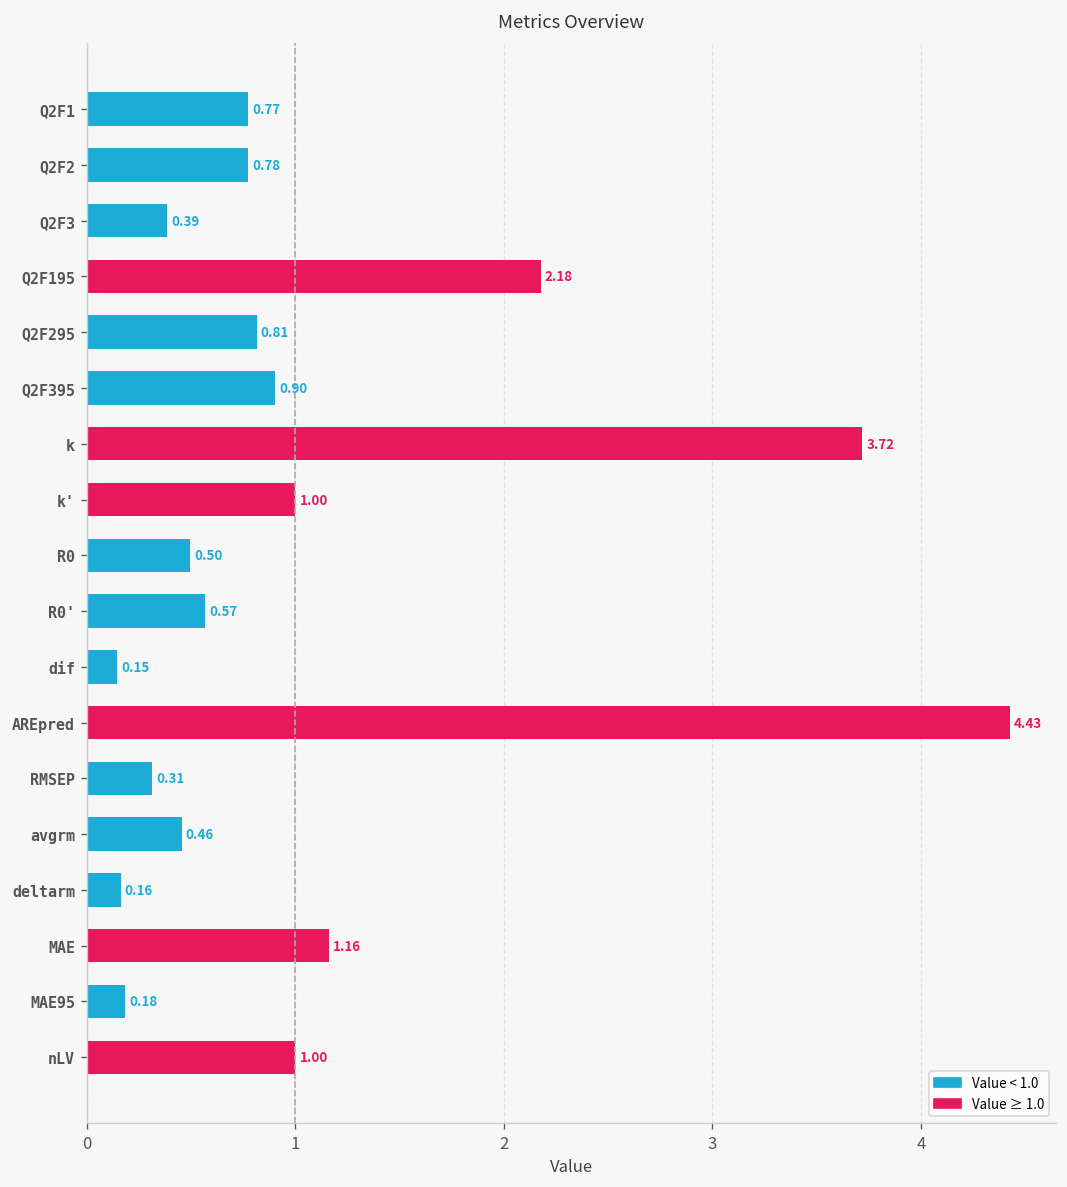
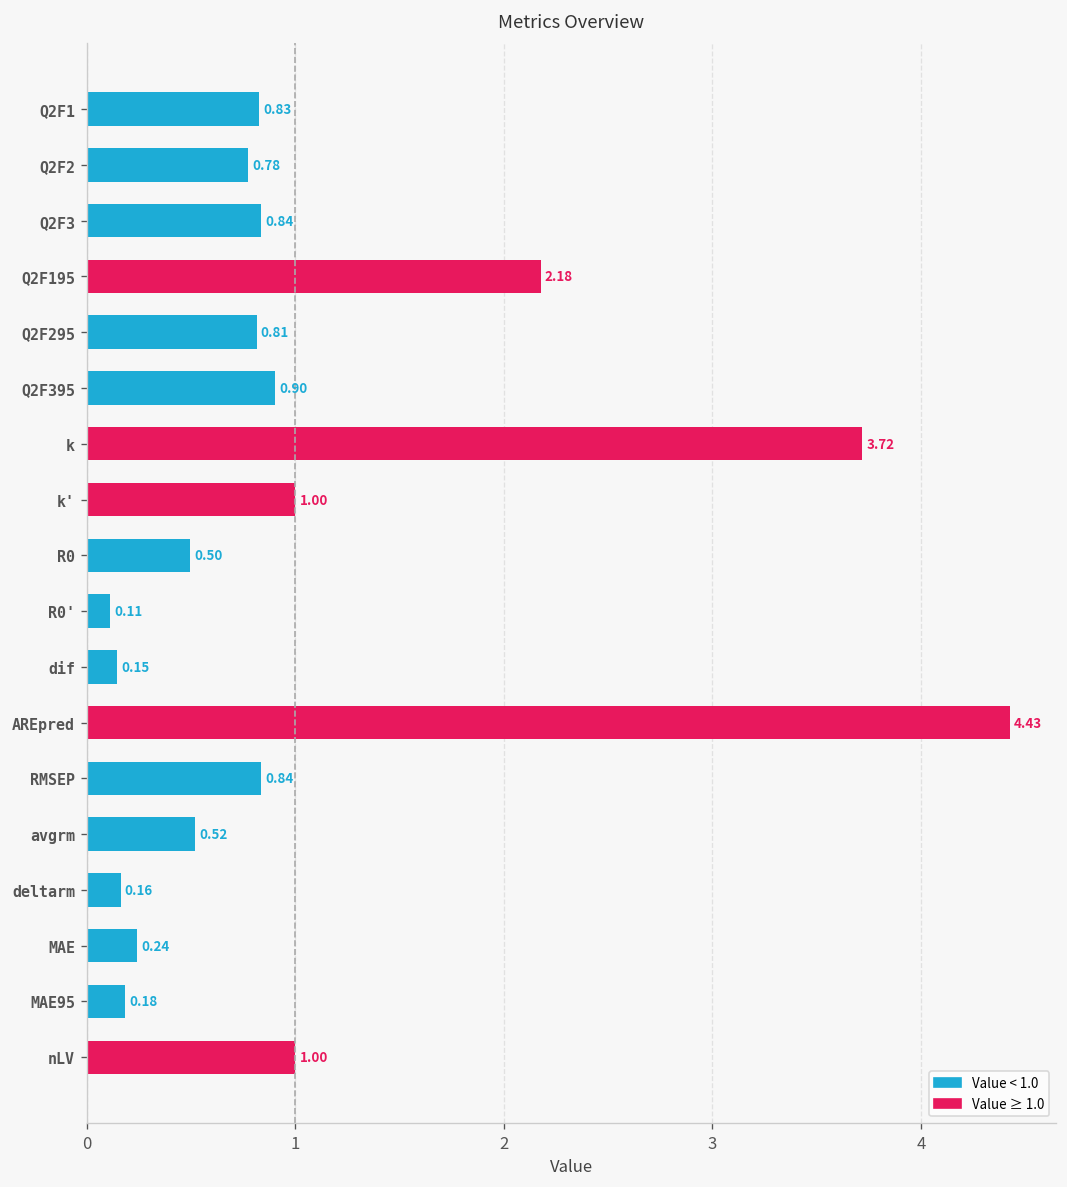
  {
-   "Q2F1": 0.77,
+   "Q2F1": 0.83,
    "Q2F2": 0.78,
-   "Q2F3": 0.39,
+   "Q2F3": 0.84,
    "Q2F195": 2.18,
    "Q2F295": 0.81,
    "Q2F395": 0.90,
    "k": 3.72,
    "k'": 1.00,
    "R0": 0.50,
-   "R0'": 0.57,
+   "R0'": 0.11,
    "dif": 0.15,
    "AREpred": 4.43,
-   "RMSEP": 0.31,
-   "avgrm": 0.46,
+   "RMSEP": 0.84,
+   "avgrm": 0.52,
    "deltarm": 0.16,
-   "MAE": 1.16,
+   "MAE": 0.24,
    "MAE95": 0.18,
    "nLV": 1.00
  }
